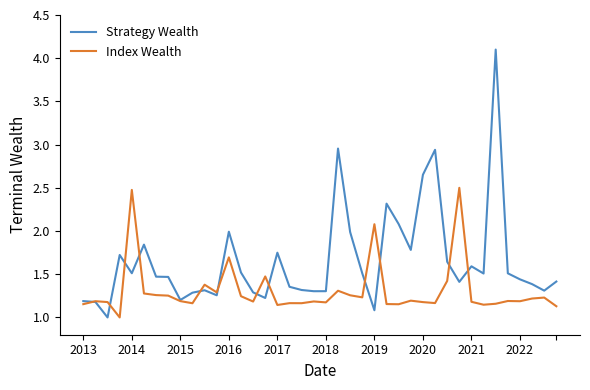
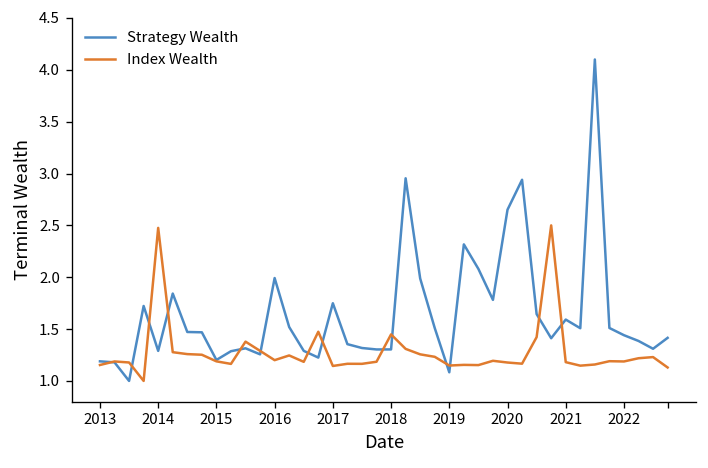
  {
    "Strategy Wealth": {
      "2013": 1.2,
-     "2014": 1.5,
+     "2014": 1.3,
      "2016": 2.0,
      "2017": 1.7,
      "2018": 1.3,
      "2019": 1.1,
      "2020": 2.7,
      "2021": 1.6,
      "2022": 1.4
    },
    "Index Wealth": {
      "2013": 1.2,
      "2014": 2.5,
-     "2016": 1.7,
+     "2016": 1.2,
      "2017": 1.1,
-     "2018": 1.2,
-     "2019": 2.1,
+     "2018": 1.4,
+     "2019": 1.1,
      "2020": 1.2,
      "2021": 1.2,
      "2022": 1.2
    }
  }
